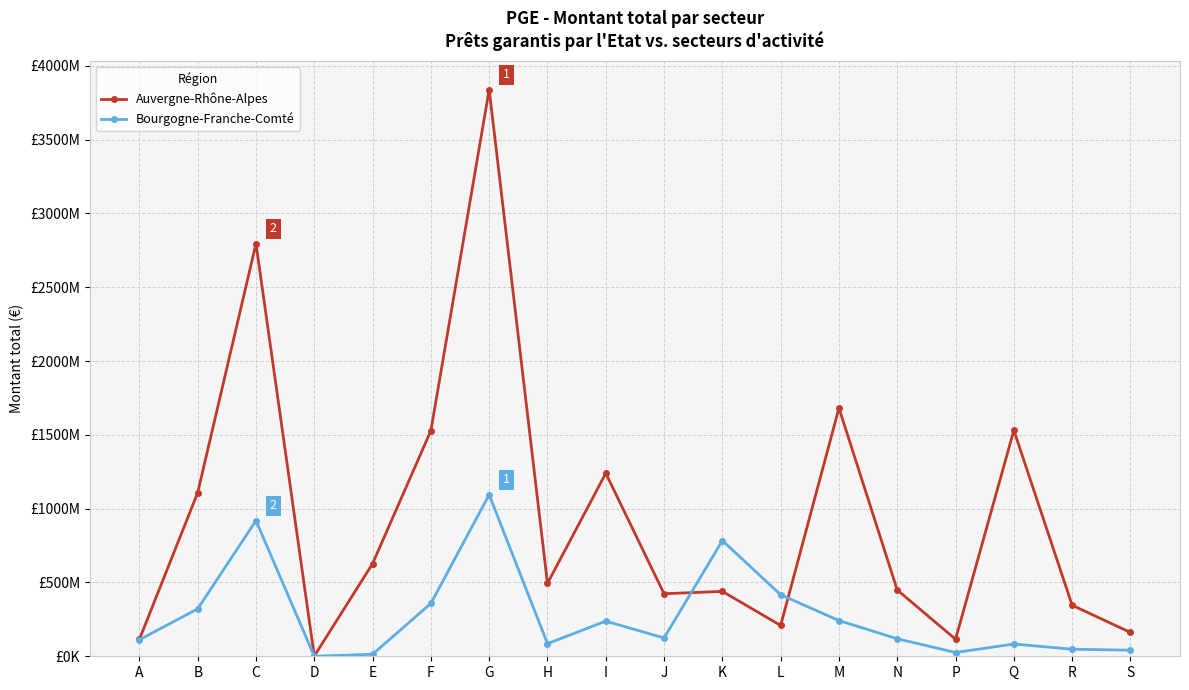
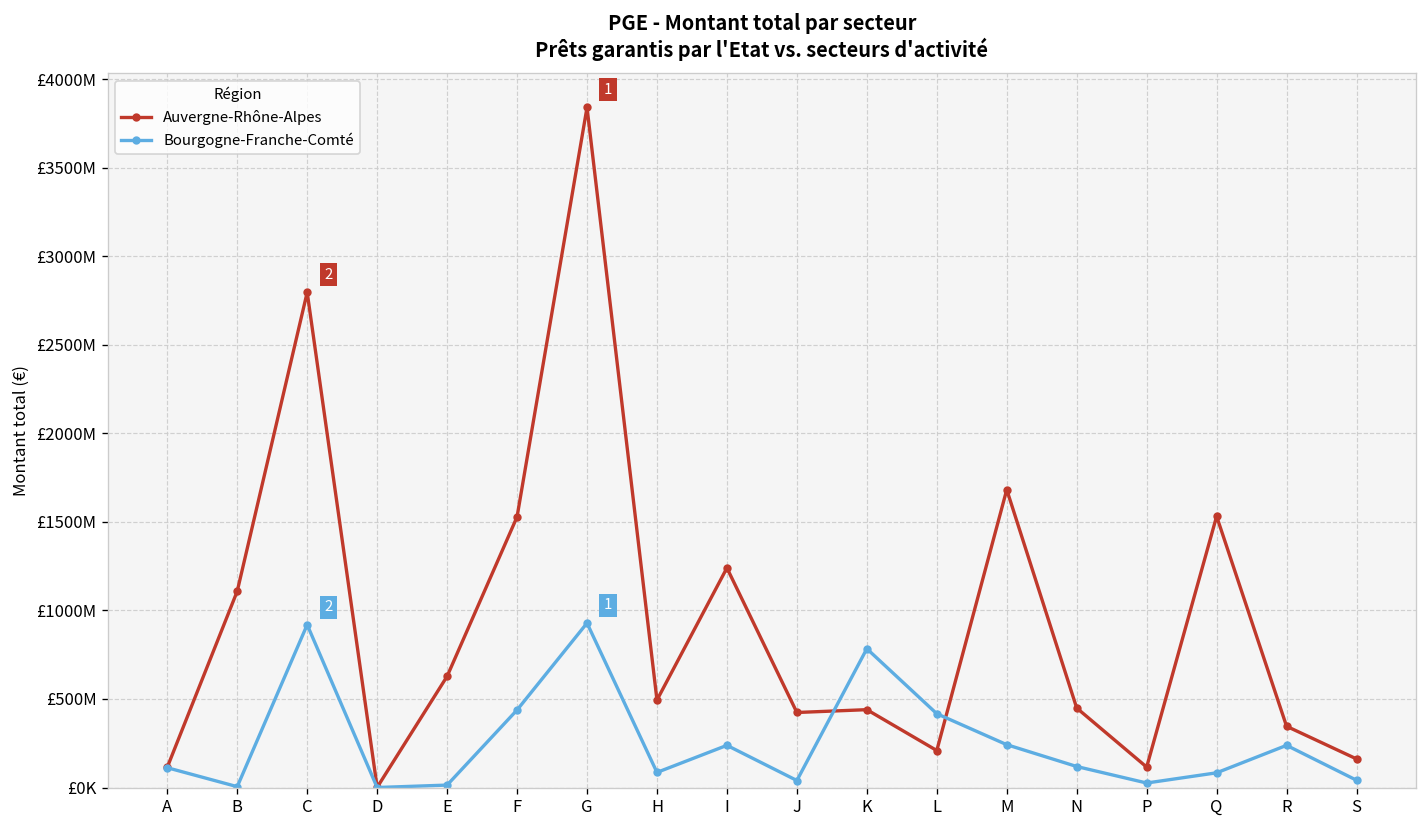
  {
    "Auvergne-Rhône-Alpes": {
      "B": "£1110000000",
      "E": "£630000000",
      "F": "£1530000000",
      "H": "£490000000",
      "I": "£1240000000",
      "J": "£420000000",
      "K": "£440000000",
      "L": "£210000000",
      "M": "£1680000000",
      "N": "£450000000",
      "P": "£120000000",
      "Q": "£1530000000",
      "R": "£350000000",
      "S": "£160000000"
    },
    "Bourgogne-Franche-Comté": {
-     "B": "£320000000",
+     "B": "£0",
      "E": "£10000000",
-     "F": "£360000000",
-     "G": "£1090000000",
+     "F": "£440000000",
+     "G": "£930000000",
      "H": "£90000000",
      "I": "£240000000",
-     "J": "£120000000",
+     "J": "£40000000",
      "K": "£780000000",
      "L": "£420000000",
      "M": "£240000000",
      "N": "£120000000",
      "P": "£30000000",
      "Q": "£80000000",
-     "R": "£50000000",
+     "R": "£240000000",
      "S": "£40000000"
    }
  }
